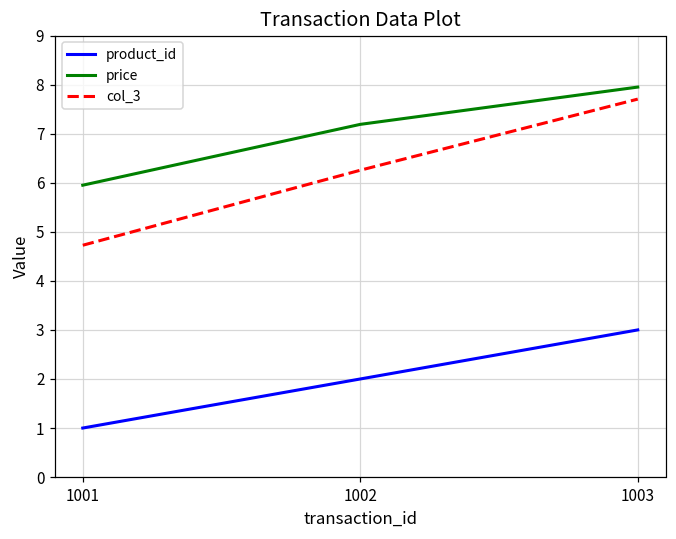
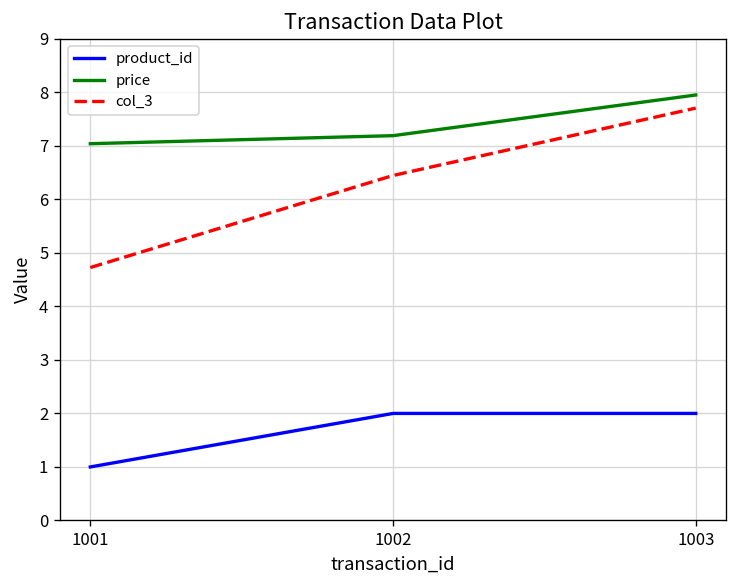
  {
    "product_id": {
      "1001": 1,
      "1002": 2,
-     "1003": 3
+     "1003": 2
    },
    "price": {
-     "1001": 6.0,
+     "1001": 7.0,
      "1002": 7.2,
      "1003": 8.0
    },
    "col_3": {
      "1001": 4.7,
-     "1002": 6.3,
+     "1002": 6.4,
      "1003": 7.7
    }
  }
